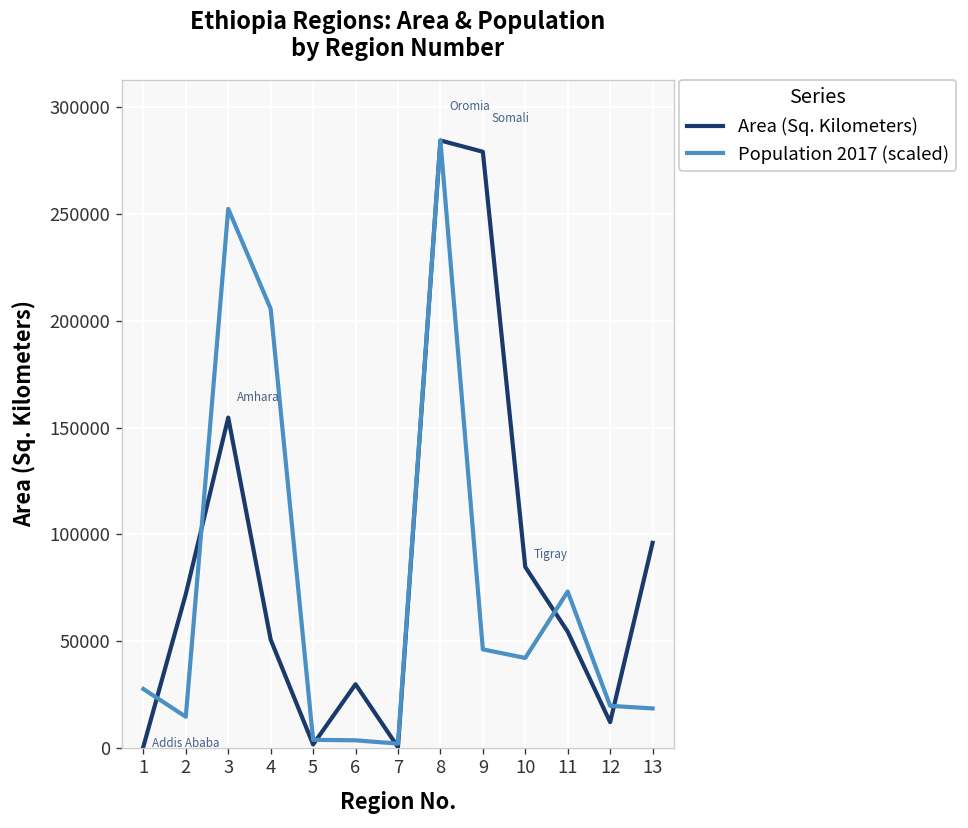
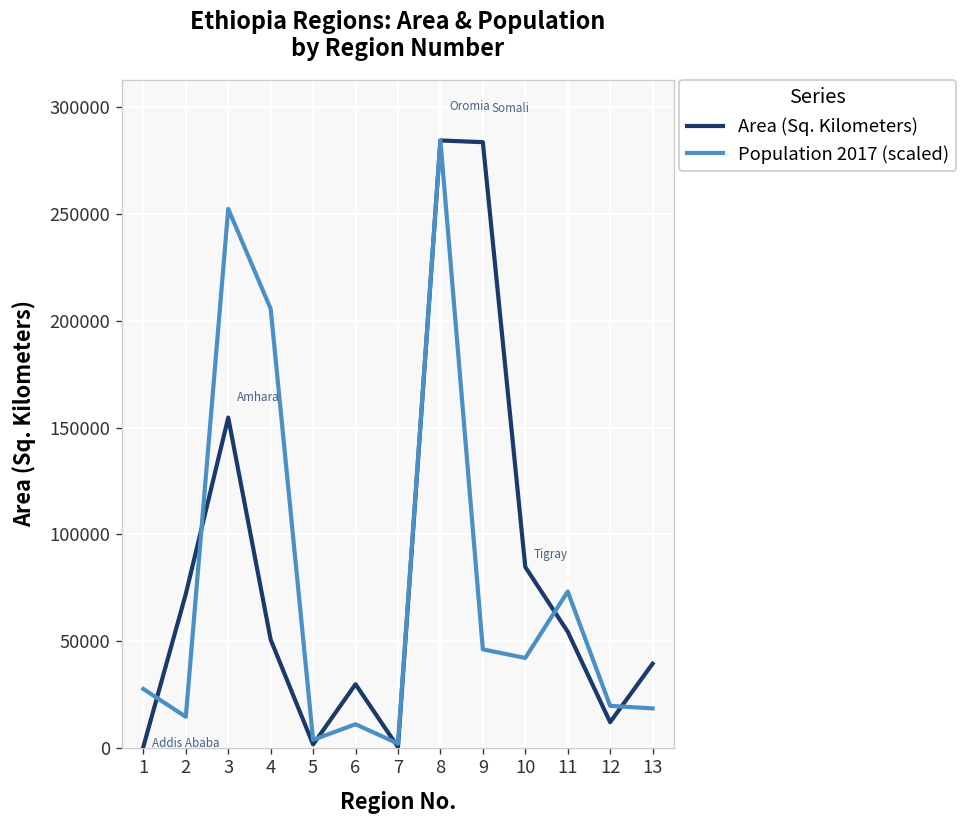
  {
    "Area (Sq. Kilometers)": {
      "1": 1000,
      "2": 72000,
      "3": 155000,
      "4": 51000,
      "5": 2000,
      "6": 30000,
      "7": 0,
-     "9": 279000,
+     "9": 284000,
      "10": 85000,
      "11": 54000,
      "12": 12000,
-     "13": 96000
+     "13": 39000
    },
    "Population 2017 (scaled)": {
      "1": 28000,
      "2": 15000,
      "3": 253000,
      "4": 206000,
      "5": 4000,
-     "6": 3000,
+     "6": 11000,
      "7": 2000,
      "9": 46000,
      "10": 42000,
      "11": 73000,
      "12": 20000,
      "13": 18000
    }
  }
